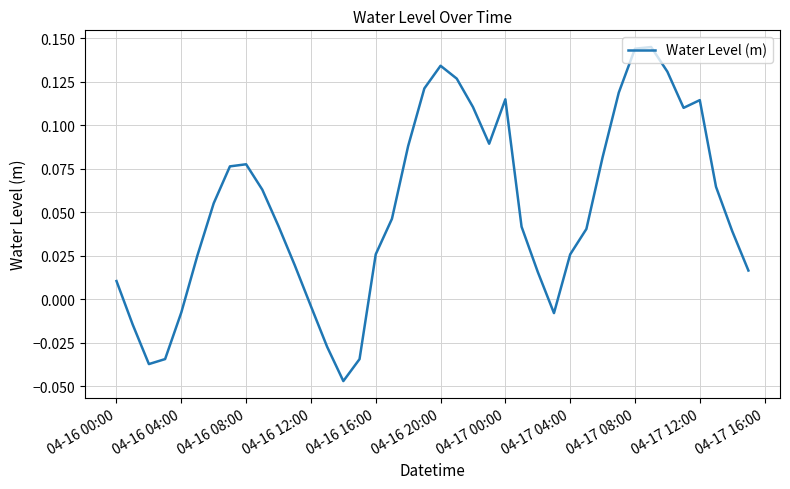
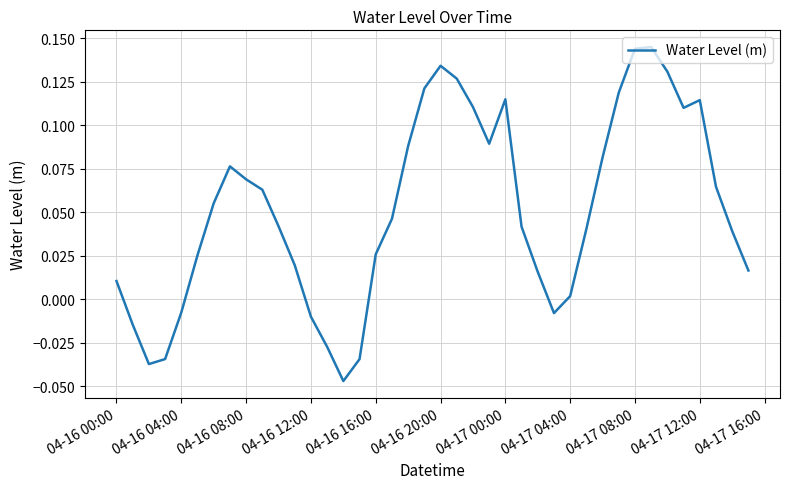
  {
    "04-16 00:00": 0.010,
    "04-16 04:00": -0.008,
-   "04-16 08:00": 0.078,
-   "04-16 12:00": -0.004,
+   "04-16 08:00": 0.069,
+   "04-16 12:00": -0.010,
    "04-16 16:00": 0.026,
    "04-16 20:00": 0.134,
    "04-17 00:00": 0.115,
-   "04-17 04:00": 0.026,
+   "04-17 04:00": 0.002,
    "04-17 12:00": 0.114
  }
